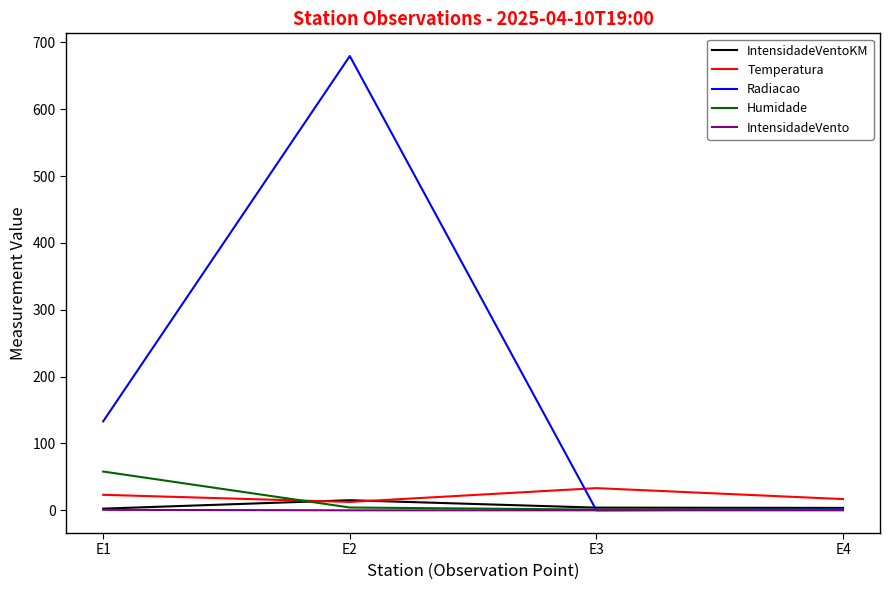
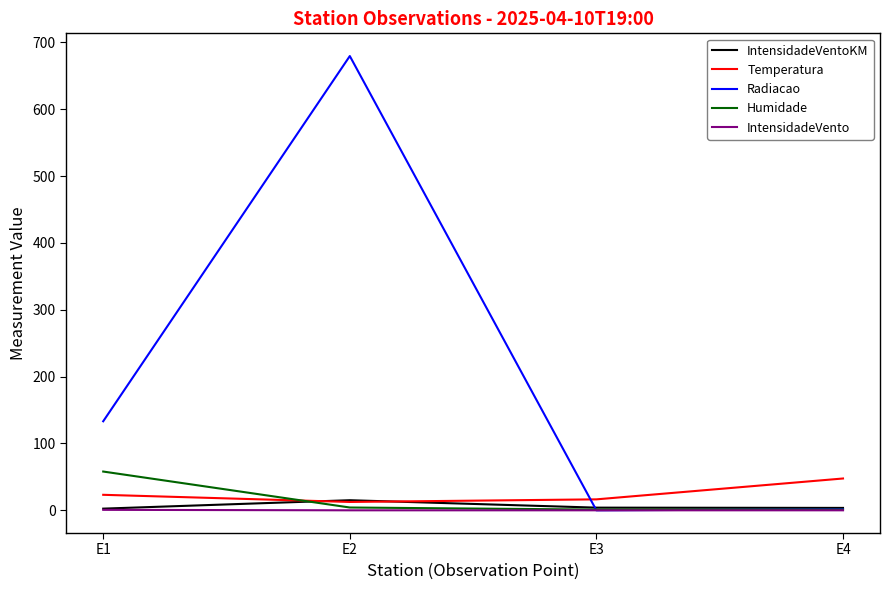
  {
    "Temperatura": {
      "E1": 20,
-     "E3": 30,
-     "E4": 20
+     "E3": 20,
+     "E4": 50
    },
    "Radiacao": {
      "E1": 130,
      "E2": 680
    },
    "Humidade": {
      "E1": 60,
      "E2": 0
    },
    "IntensidadeVento": {
      "E2": 0
    }
  }
